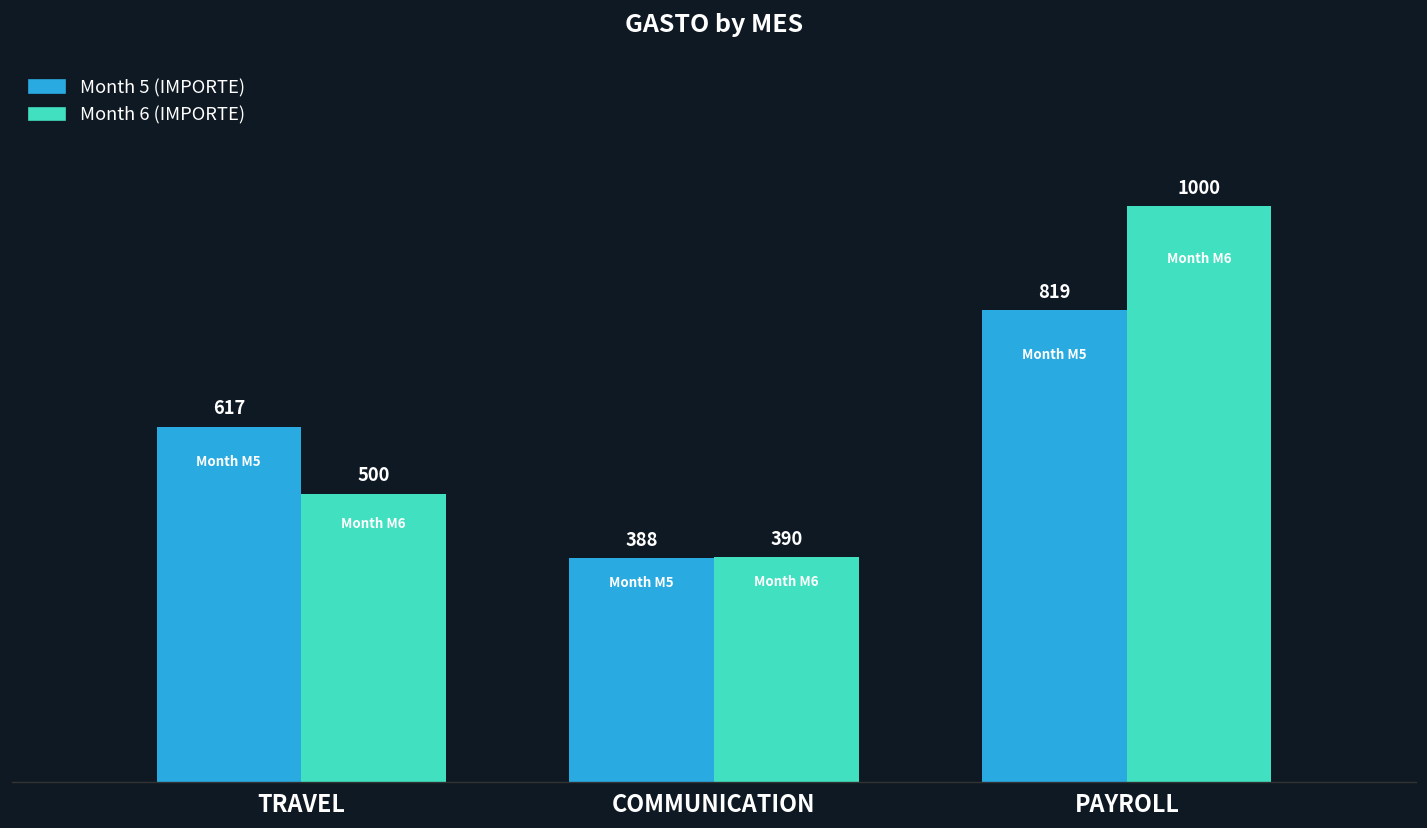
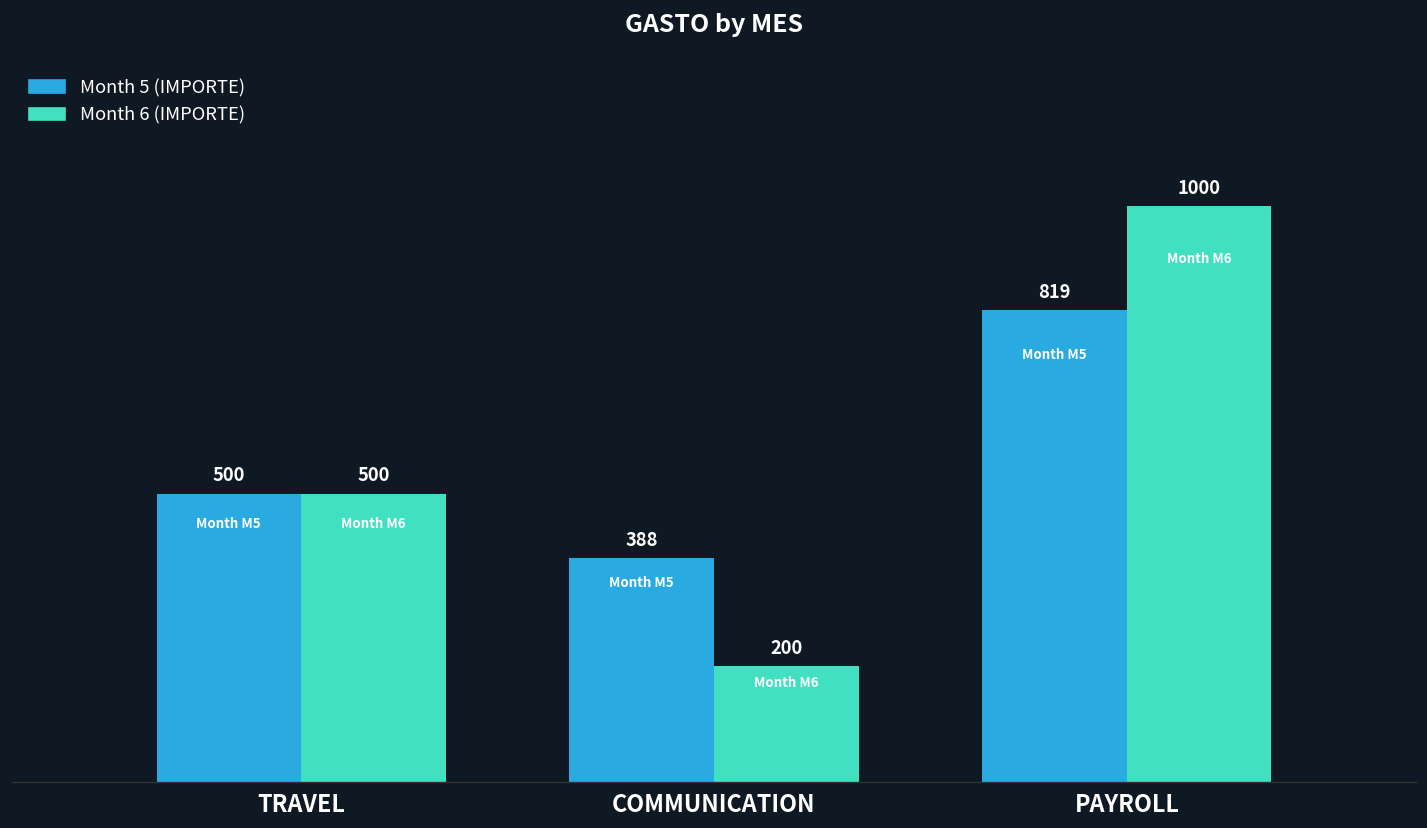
  {
    "Month 5 (IMPORTE)": {
-     "TRAVEL": 617,
+     "TRAVEL": 500,
      "COMMUNICATION": 388,
      "PAYROLL": 819
    },
    "Month 6 (IMPORTE)": {
      "TRAVEL": 500,
-     "COMMUNICATION": 390,
+     "COMMUNICATION": 200,
      "PAYROLL": 1000
    }
  }
